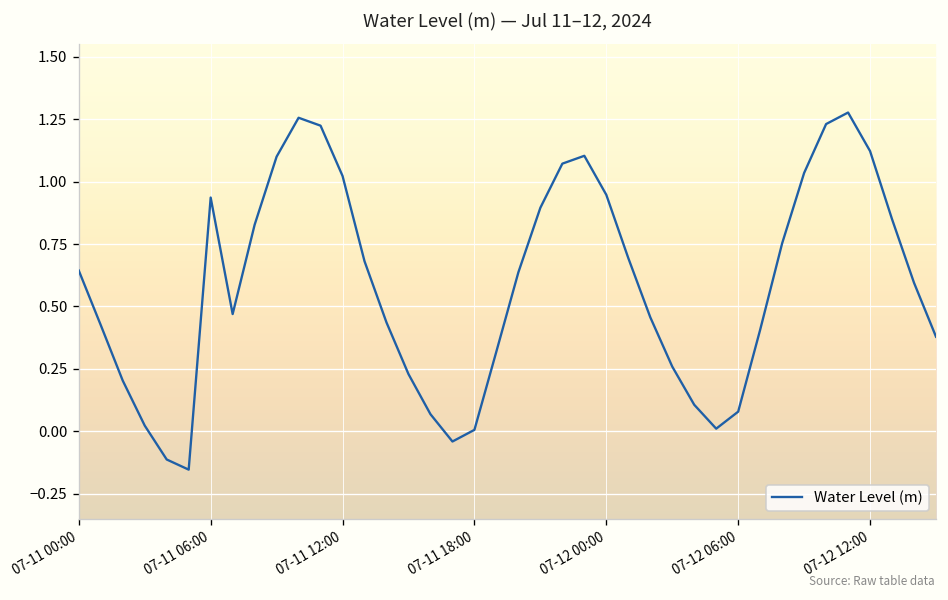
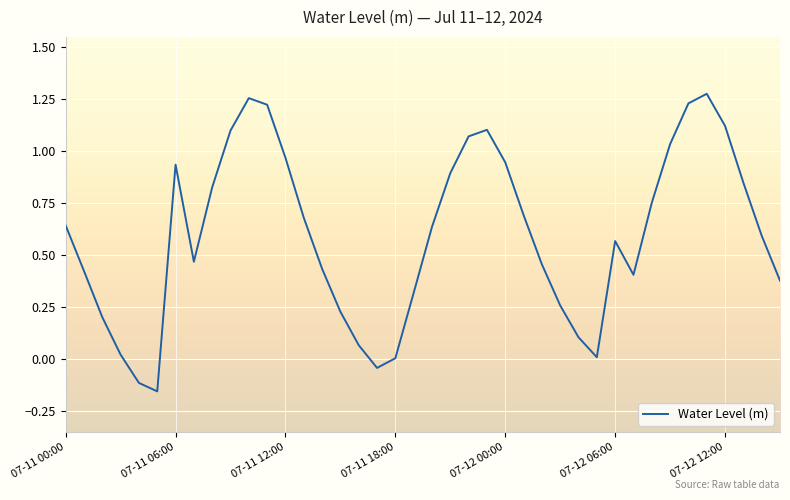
  {
    "07-11 00:00": 0.64,
    "07-11 06:00": 0.94,
-   "07-11 12:00": 1.02,
+   "07-11 12:00": 0.97,
    "07-11 18:00": 0.01,
    "07-12 00:00": 0.95,
-   "07-12 06:00": 0.08,
+   "07-12 06:00": 0.57,
    "07-12 12:00": 1.12
  }
